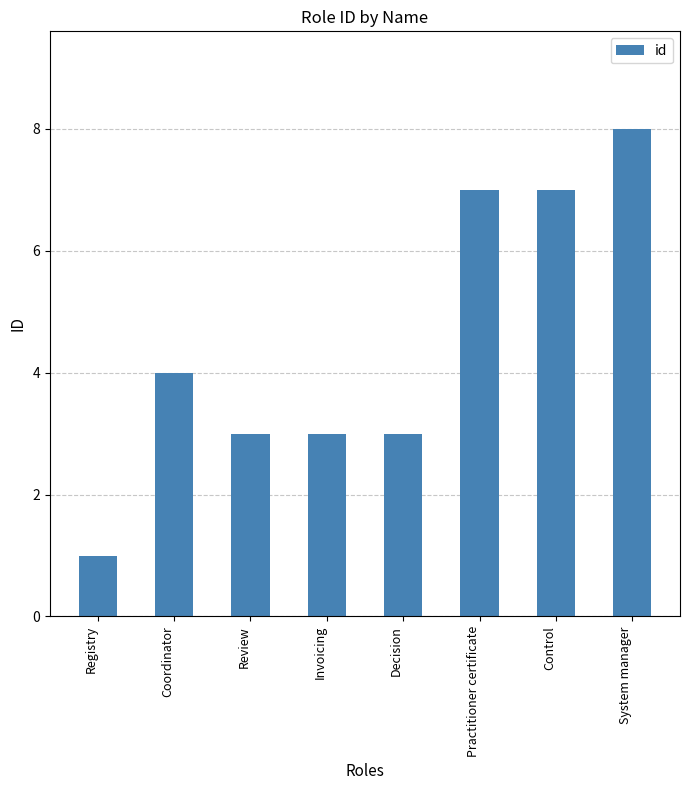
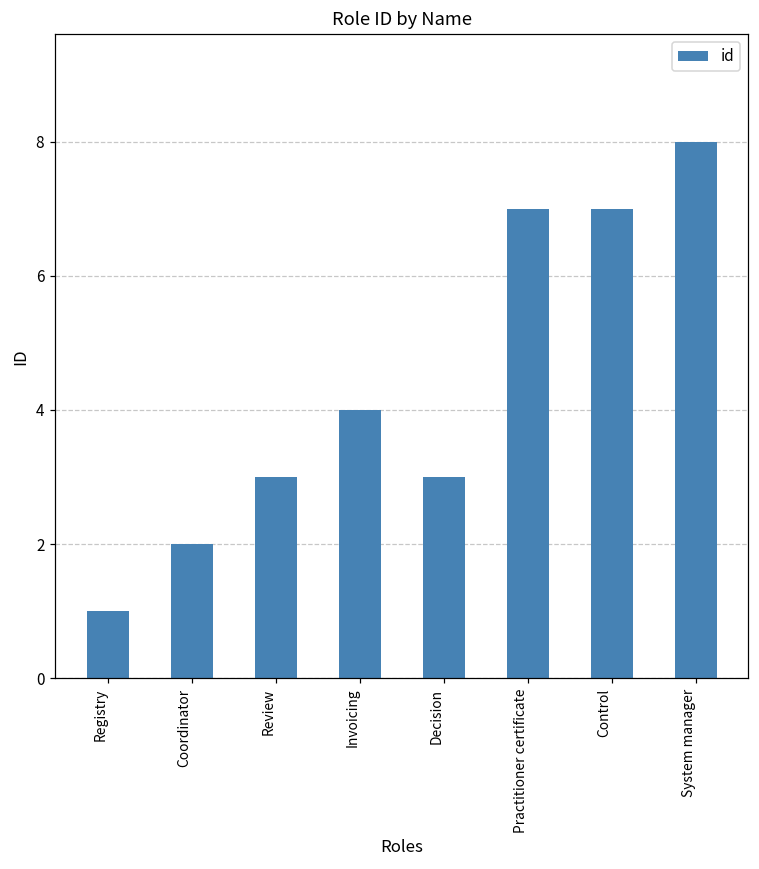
  {
    "Registry": 1,
-   "Coordinator": 4,
+   "Coordinator": 2,
    "Review": 3,
-   "Invoicing": 3,
+   "Invoicing": 4,
    "Decision": 3,
    "Practitioner certificate": 7,
    "Control": 7,
    "System manager": 8
  }
